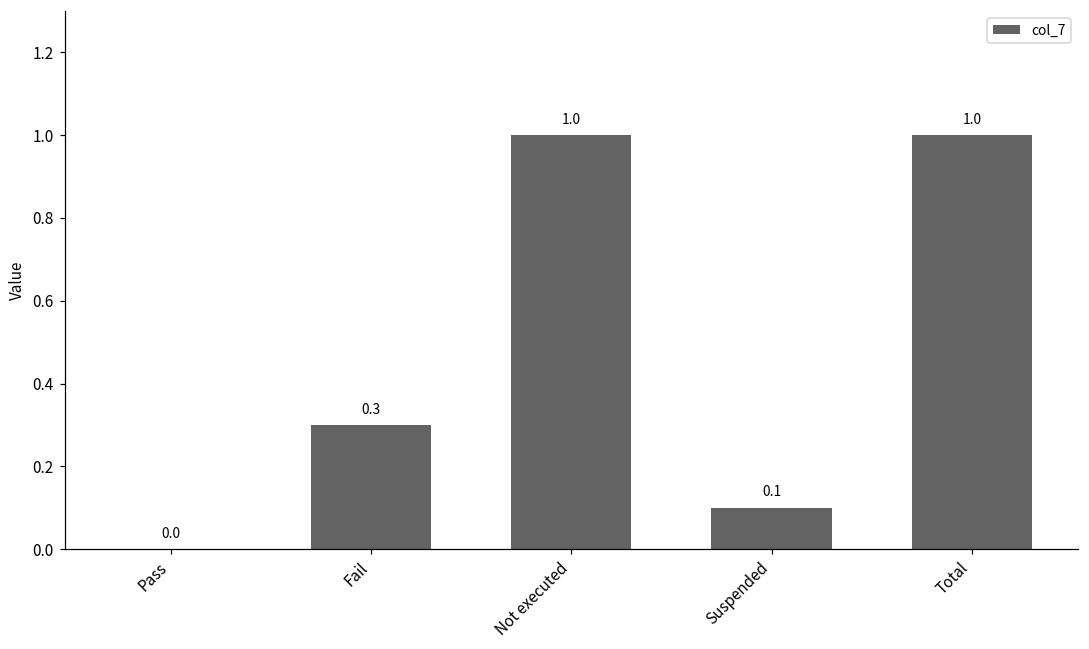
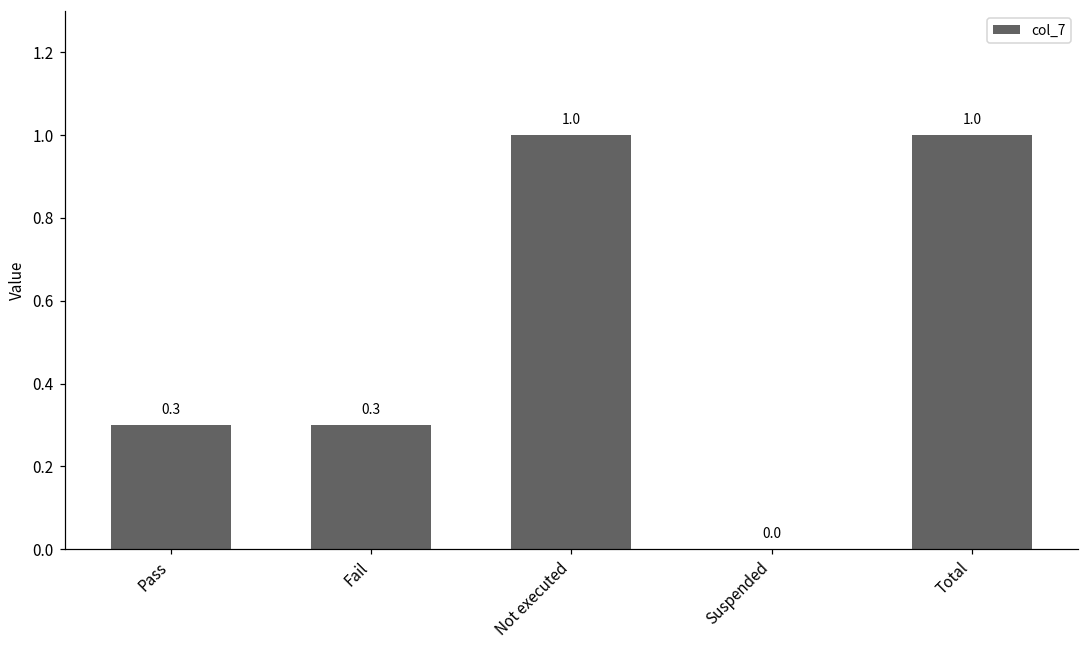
  {
-   "Pass": 0.0,
+   "Pass": 0.3,
    "Fail": 0.3,
    "Not executed": 1.0,
-   "Suspended": 0.1,
+   "Suspended": 0.0,
    "Total": 1.0
  }
